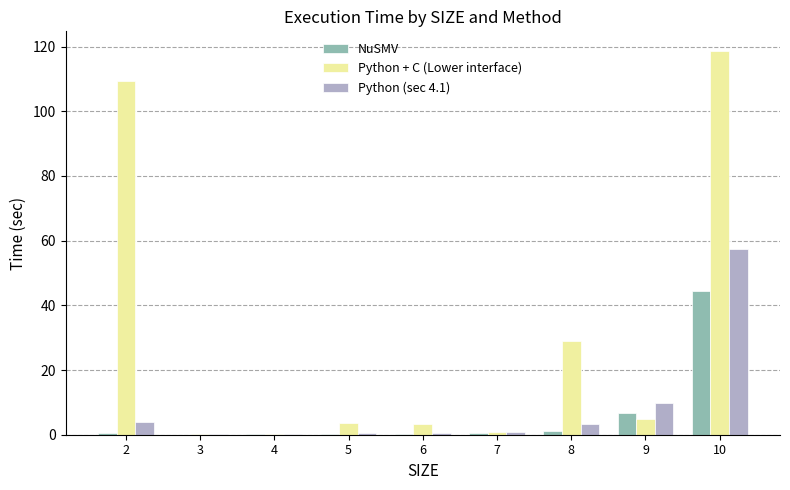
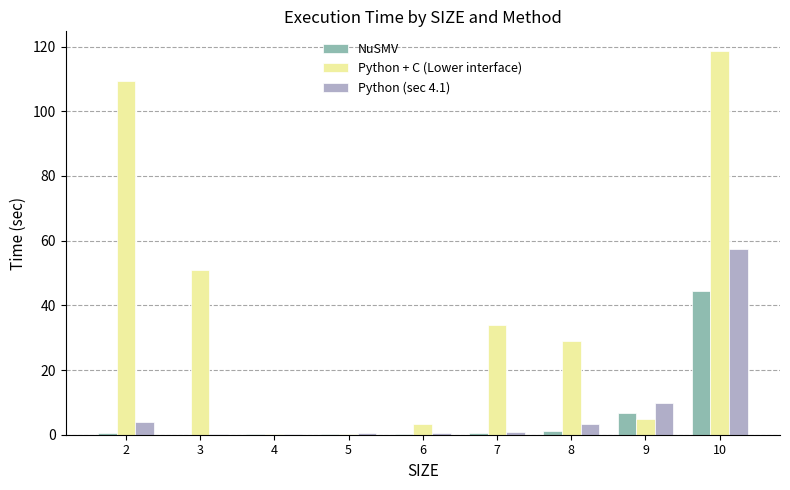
  {
    "Python + C (Lower interface)": {
      "2": 109,
-     "3": 0,
-     "5": 4,
+     "3": 51,
+     "5": 0,
      "6": 3,
-     "7": 1,
+     "7": 34,
      "8": 29,
      "9": 5,
      "10": 119
    }
  }
